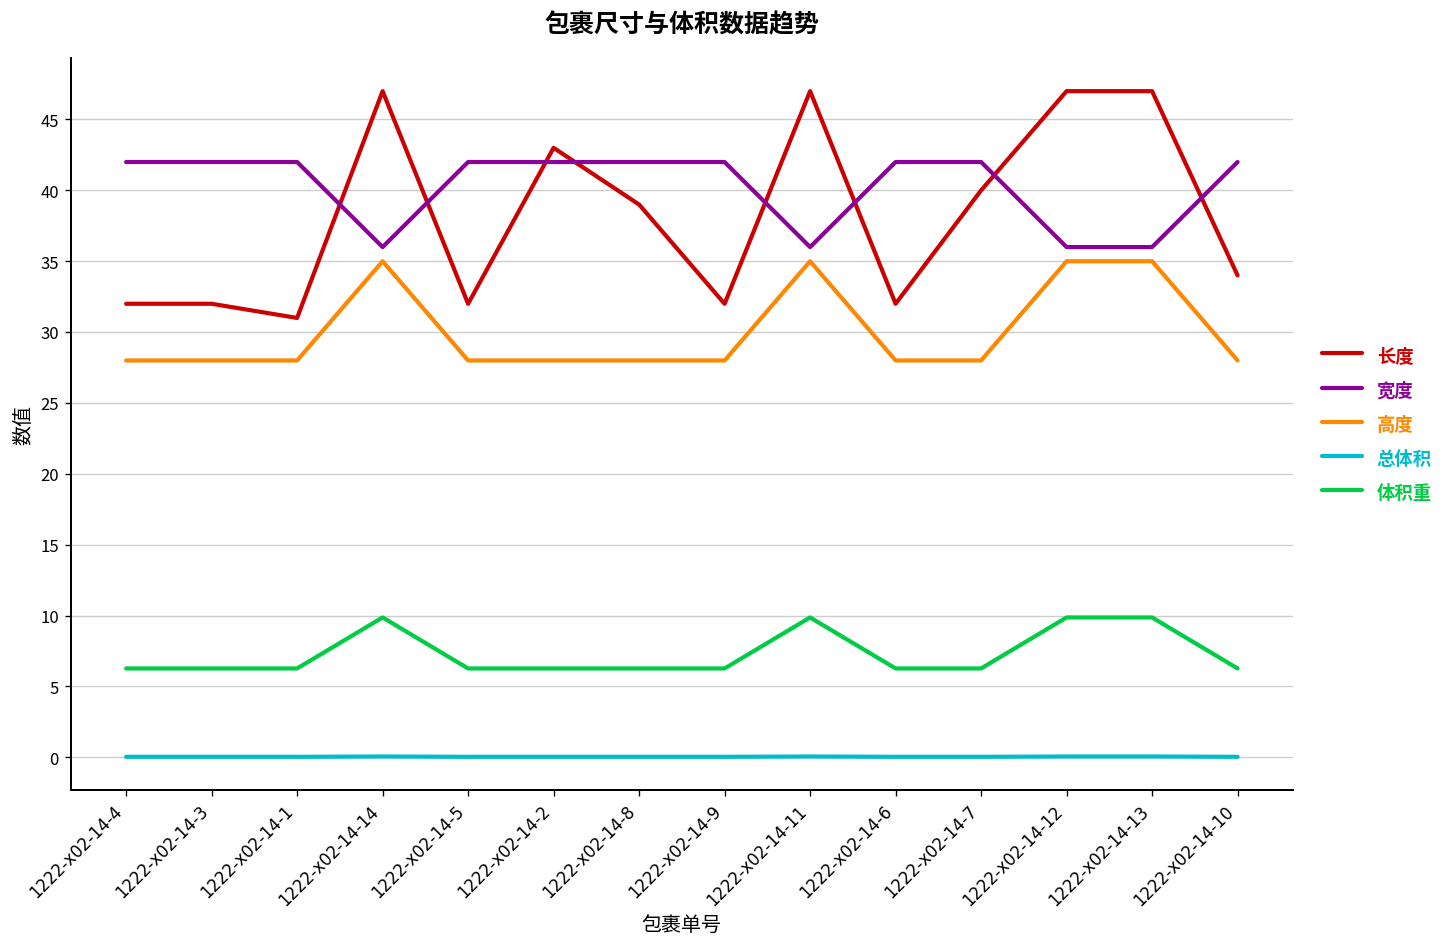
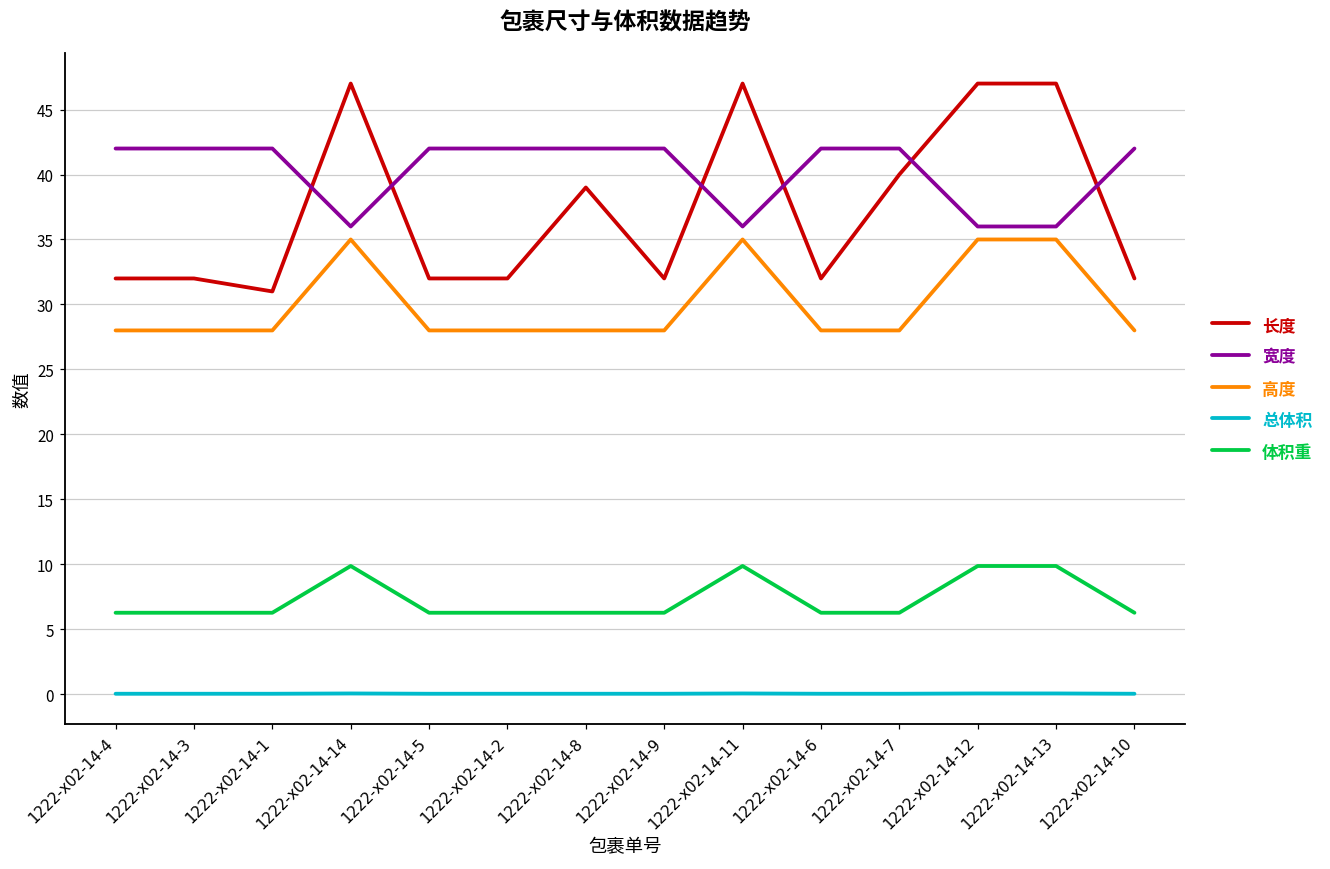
  {
    "长度": {
      "1222-x02-14-4": 32,
      "1222-x02-14-3": 32,
      "1222-x02-14-1": 31,
      "1222-x02-14-14": 47,
      "1222-x02-14-5": 32,
-     "1222-x02-14-2": 43,
+     "1222-x02-14-2": 32,
      "1222-x02-14-8": 39,
      "1222-x02-14-9": 32,
      "1222-x02-14-11": 47,
      "1222-x02-14-6": 32,
      "1222-x02-14-7": 40,
      "1222-x02-14-12": 47,
      "1222-x02-14-13": 47,
-     "1222-x02-14-10": 34
+     "1222-x02-14-10": 32
    },
    "宽度": {
      "1222-x02-14-4": 42,
      "1222-x02-14-3": 42,
      "1222-x02-14-1": 42,
      "1222-x02-14-14": 36,
      "1222-x02-14-5": 42,
      "1222-x02-14-2": 42,
      "1222-x02-14-8": 42,
      "1222-x02-14-9": 42,
      "1222-x02-14-11": 36,
      "1222-x02-14-6": 42,
      "1222-x02-14-7": 42,
      "1222-x02-14-12": 36,
      "1222-x02-14-13": 36,
      "1222-x02-14-10": 42
    },
    "高度": {
      "1222-x02-14-4": 28,
      "1222-x02-14-3": 28,
      "1222-x02-14-1": 28,
      "1222-x02-14-14": 35,
      "1222-x02-14-5": 28,
      "1222-x02-14-2": 28,
      "1222-x02-14-8": 28,
      "1222-x02-14-9": 28,
      "1222-x02-14-11": 35,
      "1222-x02-14-6": 28,
      "1222-x02-14-7": 28,
      "1222-x02-14-12": 35,
      "1222-x02-14-13": 35,
      "1222-x02-14-10": 28
    },
    "总体积": {
      "1222-x02-14-4": 0,
      "1222-x02-14-3": 0,
      "1222-x02-14-1": 0,
      "1222-x02-14-14": 0,
      "1222-x02-14-5": 0,
      "1222-x02-14-2": 0,
      "1222-x02-14-8": 0,
      "1222-x02-14-9": 0,
      "1222-x02-14-11": 0,
      "1222-x02-14-6": 0,
      "1222-x02-14-7": 0,
      "1222-x02-14-12": 0,
      "1222-x02-14-13": 0,
      "1222-x02-14-10": 0
    },
    "体积重": {
      "1222-x02-14-4": 6.3,
      "1222-x02-14-3": 6.3,
      "1222-x02-14-1": 6.3,
      "1222-x02-14-14": 10,
      "1222-x02-14-5": 6.3,
      "1222-x02-14-2": 6.3,
      "1222-x02-14-8": 6.3,
      "1222-x02-14-9": 6.3,
      "1222-x02-14-11": 10,
      "1222-x02-14-6": 6.3,
      "1222-x02-14-7": 6.3,
      "1222-x02-14-12": 10,
      "1222-x02-14-13": 10,
      "1222-x02-14-10": 6.3
    }
  }
